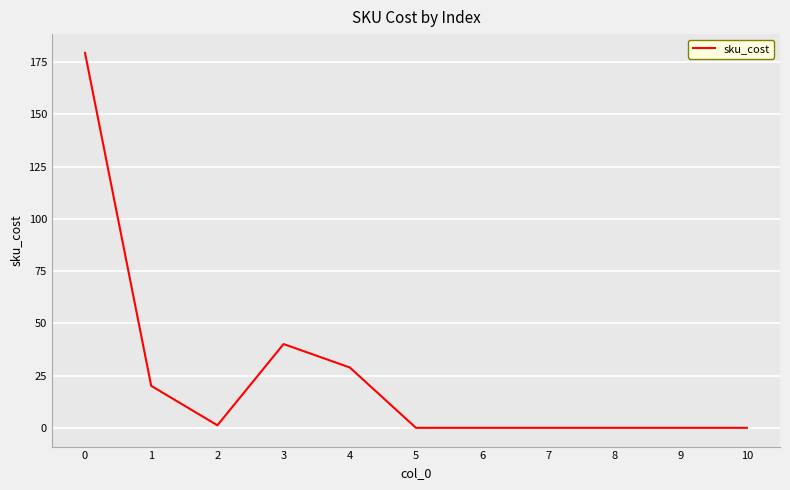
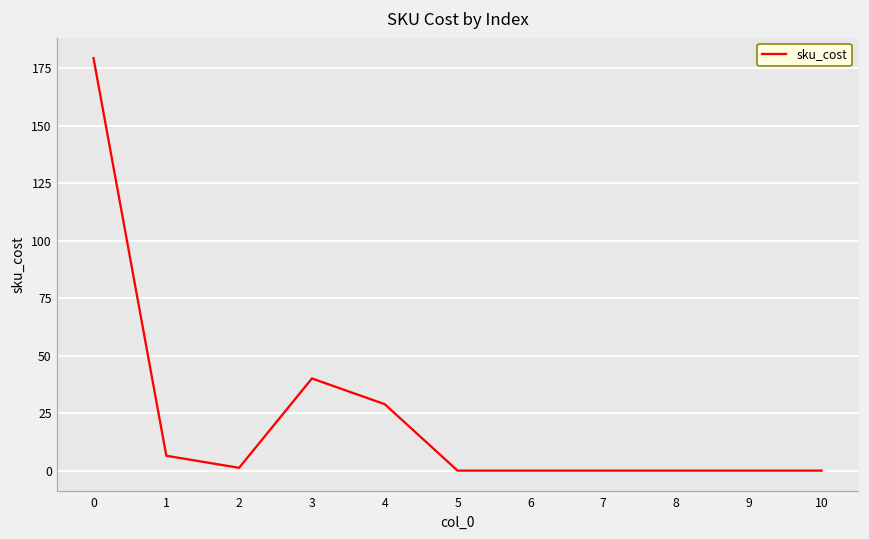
  {
    "0": 179,
-   "1": 20,
+   "1": 6,
    "2": 1,
    "3": 40,
    "4": 29,
    "5": 0,
    "6": 0,
    "7": 0,
    "8": 0,
    "9": 0,
    "10": 0
  }
